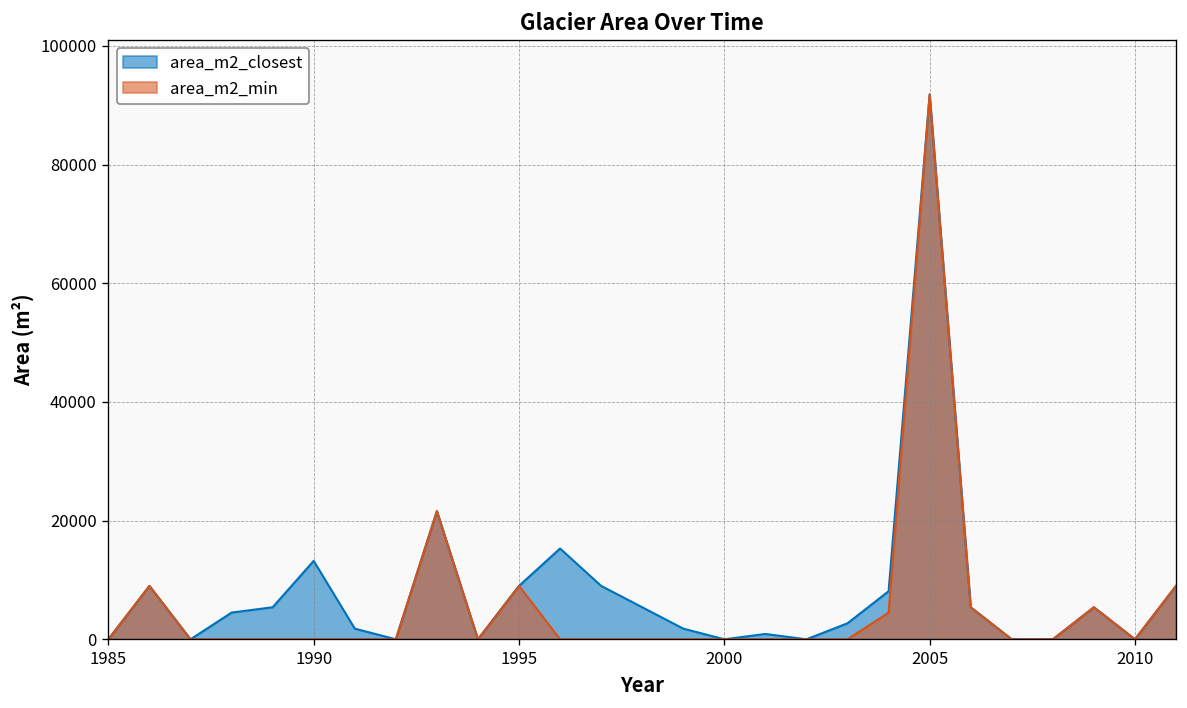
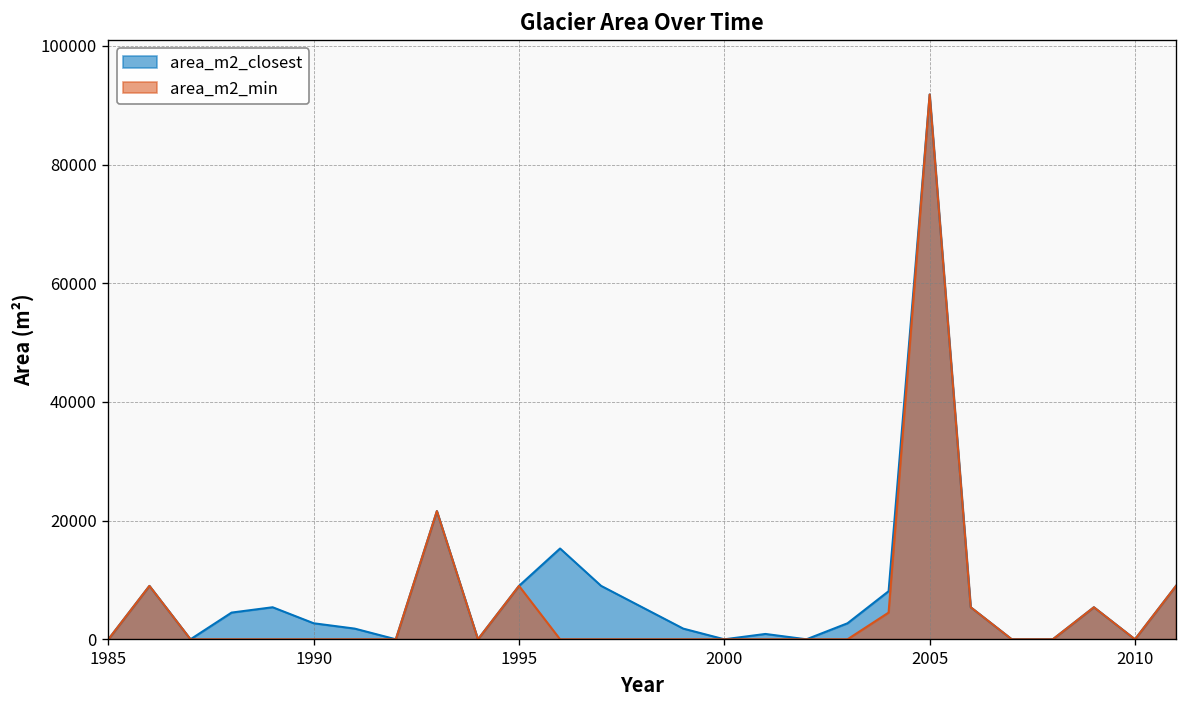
  {
    "area_m2_closest": {
-     "1990": 13000
+     "1990": 3000
    },
    "area_m2_min": {
      "1990": 0
    }
  }
